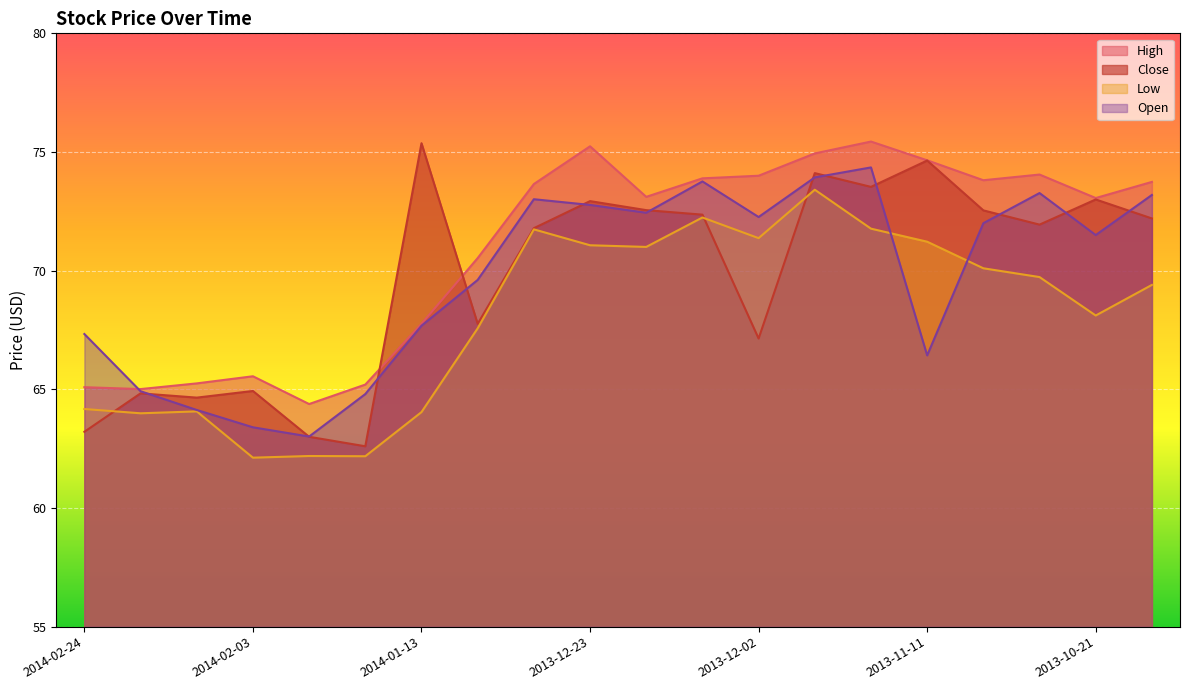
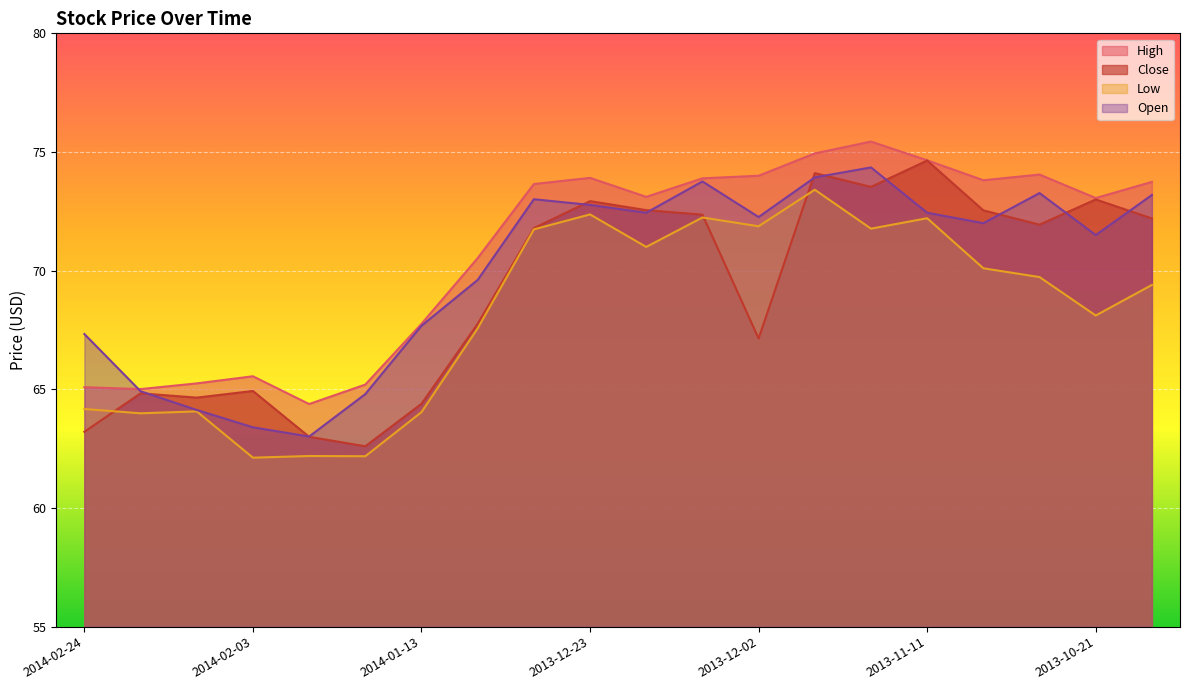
  {
    "High": {
      "2014-02-24": 65.1,
      "2014-02-03": 65.6,
-     "2013-12-23": 75.2,
+     "2013-12-23": 73.9,
      "2013-12-02": 74.0
    },
    "Close": {
      "2014-02-24": 63.2,
      "2014-02-03": 64.9,
-     "2014-01-13": 75.4,
+     "2014-01-13": 64.4,
      "2013-12-23": 72.9,
      "2013-12-02": 67.1
    },
    "Low": {
      "2014-02-24": 64.2,
      "2014-02-03": 62.1,
      "2014-01-13": 64.0,
-     "2013-12-23": 71.1,
-     "2013-12-02": 71.4,
-     "2013-11-11": 71.2,
+     "2013-12-23": 72.4,
+     "2013-12-02": 71.9,
+     "2013-11-11": 72.2,
      "2013-10-21": 68.1
    },
    "Open": {
      "2014-02-24": 67.3,
      "2014-02-03": 63.4,
      "2013-12-23": 72.8,
      "2013-12-02": 72.3,
-     "2013-11-11": 66.4,
+     "2013-11-11": 72.4,
      "2013-10-21": 71.5
    }
  }
